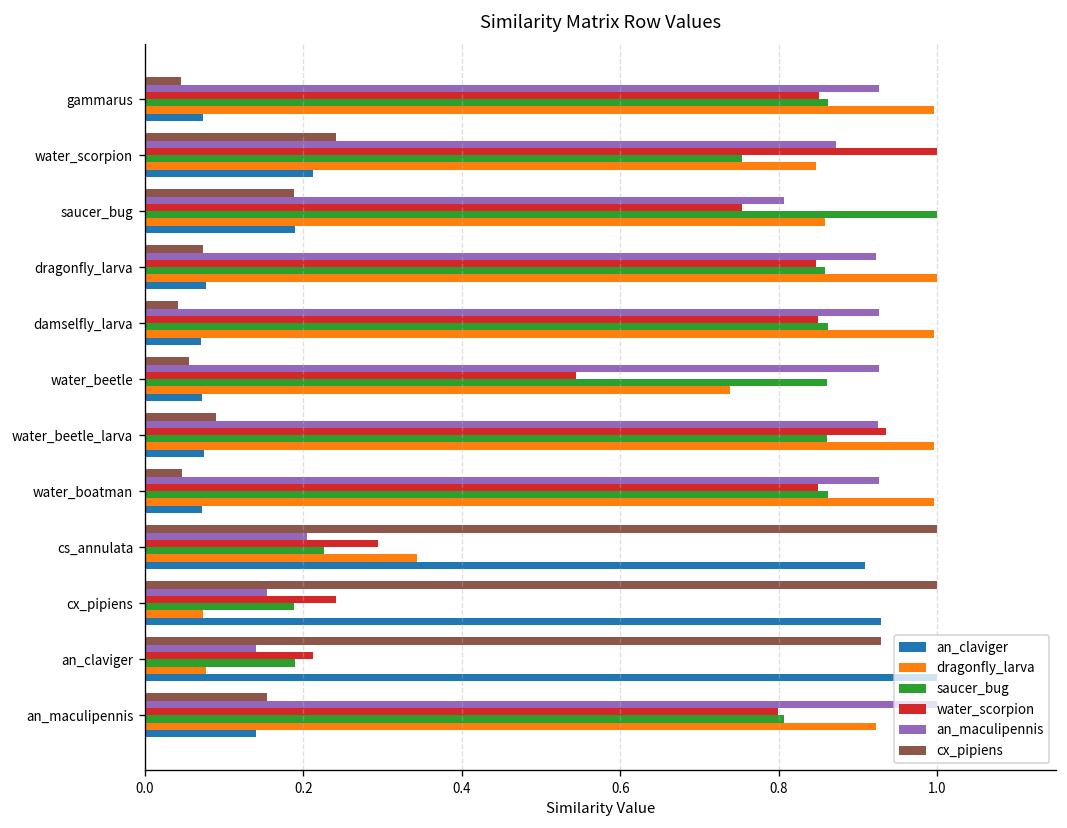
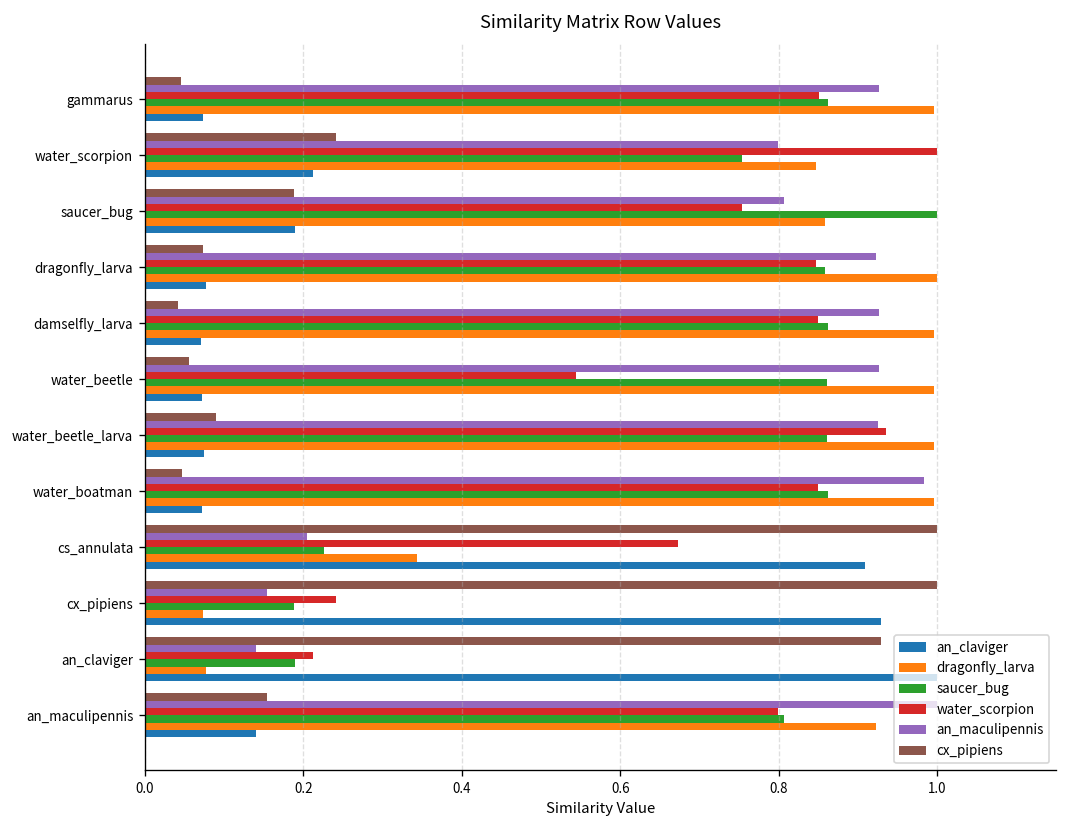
  {
    "an_claviger": {
      "gammarus": 0.07,
      "water_scorpion": 0.21,
      "saucer_bug": 0.19,
      "dragonfly_larva": 0.08,
      "damselfly_larva": 0.07,
      "water_beetle": 0.07,
      "water_beetle_larva": 0.07,
      "water_boatman": 0.07,
      "cs_annulata": 0.91,
      "cx_pipiens": 0.93,
      "an_maculipennis": 0.14
    },
    "dragonfly_larva": {
      "gammarus": 1.00,
      "water_scorpion": 0.85,
      "saucer_bug": 0.86,
      "dragonfly_larva": 1.00,
      "damselfly_larva": 1.00,
-     "water_beetle": 0.74,
+     "water_beetle": 1.00,
      "water_beetle_larva": 1.00,
      "water_boatman": 1.00,
      "cs_annulata": 0.34,
      "cx_pipiens": 0.07,
      "an_claviger": 0.08,
      "an_maculipennis": 0.92
    },
    "saucer_bug": {
      "gammarus": 0.86,
      "water_scorpion": 0.75,
      "saucer_bug": 1.00,
      "dragonfly_larva": 0.86,
      "damselfly_larva": 0.86,
      "water_beetle": 0.86,
      "water_beetle_larva": 0.86,
      "water_boatman": 0.86,
      "cs_annulata": 0.23,
      "cx_pipiens": 0.19,
      "an_claviger": 0.19,
      "an_maculipennis": 0.81
    },
    "water_scorpion": {
      "gammarus": 0.85,
      "water_scorpion": 1.00,
      "saucer_bug": 0.75,
      "dragonfly_larva": 0.85,
      "damselfly_larva": 0.85,
      "water_beetle": 0.54,
      "water_beetle_larva": 0.94,
      "water_boatman": 0.85,
-     "cs_annulata": 0.29,
+     "cs_annulata": 0.67,
      "cx_pipiens": 0.24,
      "an_claviger": 0.21,
      "an_maculipennis": 0.80
    },
    "an_maculipennis": {
      "gammarus": 0.93,
-     "water_scorpion": 0.87,
+     "water_scorpion": 0.80,
      "saucer_bug": 0.81,
      "dragonfly_larva": 0.92,
      "damselfly_larva": 0.93,
      "water_beetle": 0.93,
      "water_beetle_larva": 0.93,
-     "water_boatman": 0.93,
+     "water_boatman": 0.98,
      "cs_annulata": 0.20,
      "cx_pipiens": 0.15,
      "an_claviger": 0.14
    },
    "cx_pipiens": {
      "gammarus": 0.05,
      "water_scorpion": 0.24,
      "saucer_bug": 0.19,
      "dragonfly_larva": 0.07,
      "damselfly_larva": 0.04,
      "water_beetle": 0.06,
      "water_beetle_larva": 0.09,
      "water_boatman": 0.05,
      "cs_annulata": 1.00,
      "cx_pipiens": 1.00,
      "an_claviger": 0.93,
      "an_maculipennis": 0.15
    }
  }
